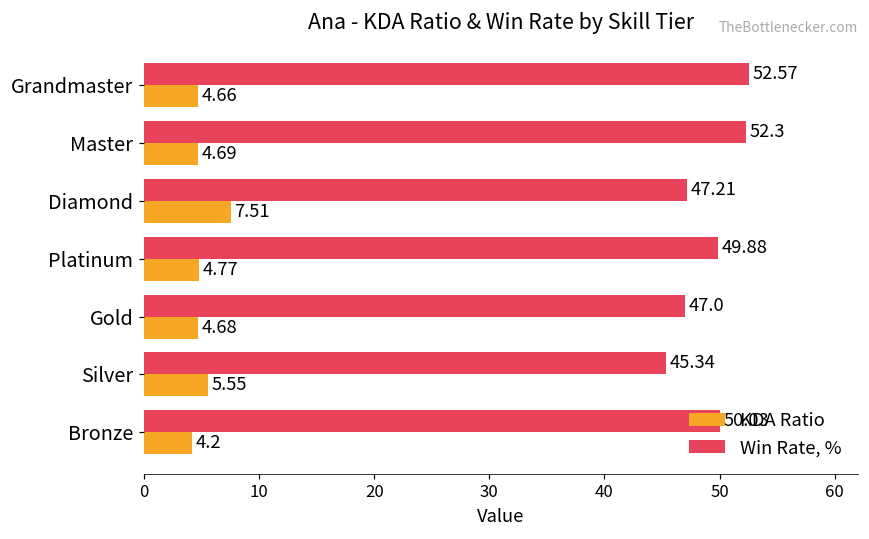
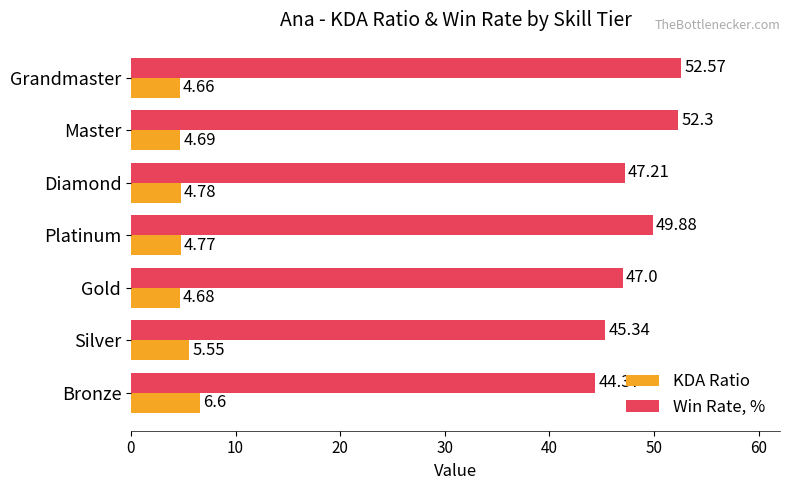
  {
    "KDA Ratio": {
      "Grandmaster": 4.66,
      "Master": 4.69,
-     "Diamond": 7.51,
+     "Diamond": 4.78,
      "Platinum": 4.77,
      "Gold": 4.68,
      "Silver": 5.55,
-     "Bronze": 4.2
+     "Bronze": 6.6
    },
    "Win Rate, %": {
      "Grandmaster": 52.57,
      "Master": 52.3,
      "Diamond": 47.21,
      "Platinum": 49.88,
      "Gold": 47.0,
      "Silver": 45.34,
-     "Bronze": 50.03
+     "Bronze": 44.37
    }
  }
